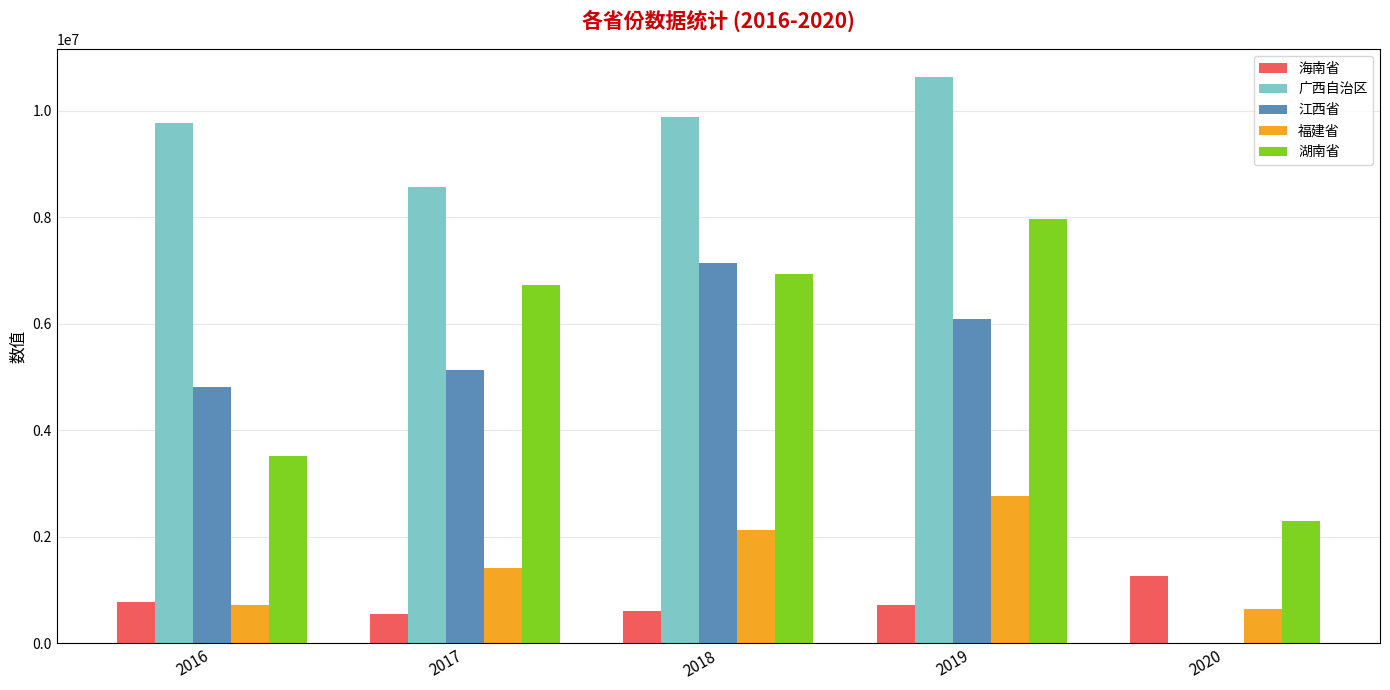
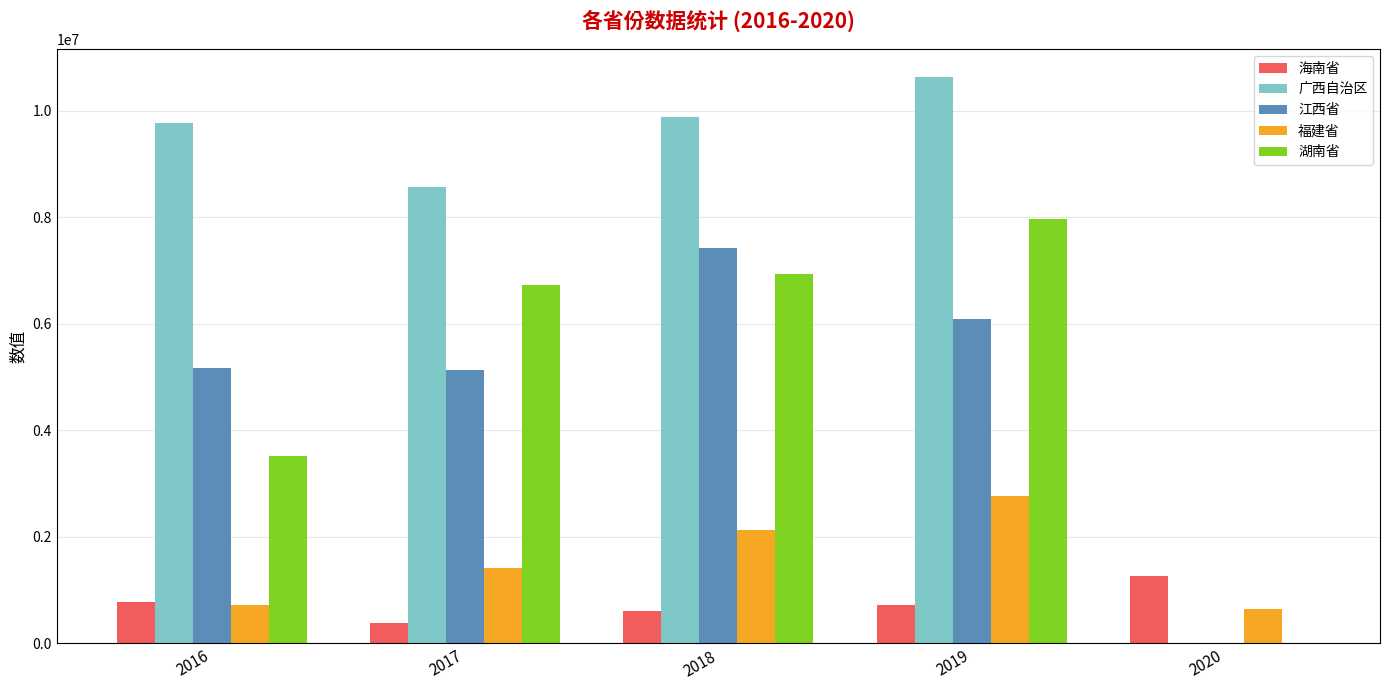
  {
    "海南省": {
      "2016": 800000,
-     "2017": 600000,
+     "2017": 400000,
      "2018": 600000,
      "2019": 700000,
      "2020": 1300000
    },
    "广西自治区": {
      "2016": 9800000,
      "2017": 8600000,
      "2018": 9900000,
      "2019": 10600000,
      "2020": 0
    },
    "江西省": {
-     "2016": 4800000,
+     "2016": 5200000,
      "2017": 5100000,
-     "2018": 7100000,
+     "2018": 7400000,
      "2019": 6100000,
      "2020": 0
    },
    "福建省": {
      "2016": 700000,
      "2017": 1400000,
      "2018": 2100000,
      "2019": 2800000,
      "2020": 700000
    },
    "湖南省": {
      "2016": 3500000,
      "2017": 6700000,
      "2018": 6900000,
      "2019": 8000000,
-     "2020": 2300000
+     "2020": 0
    }
  }
